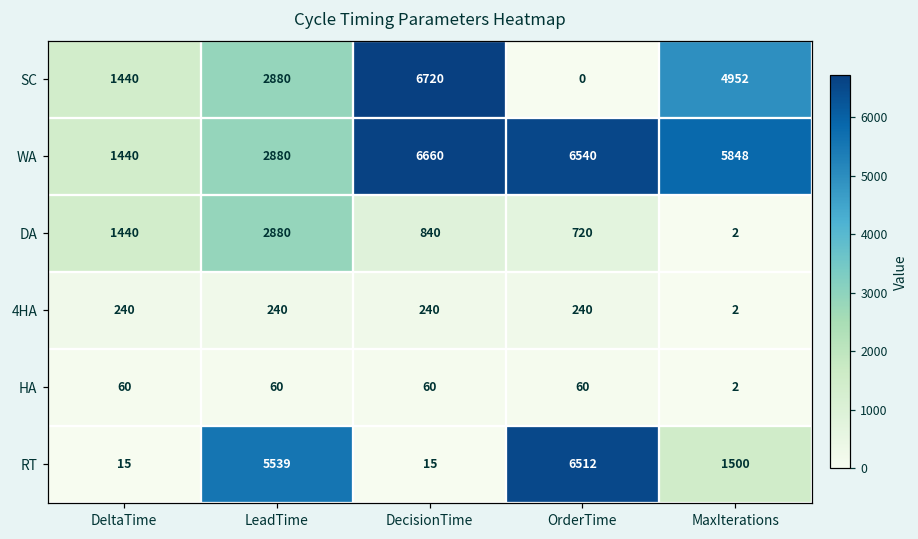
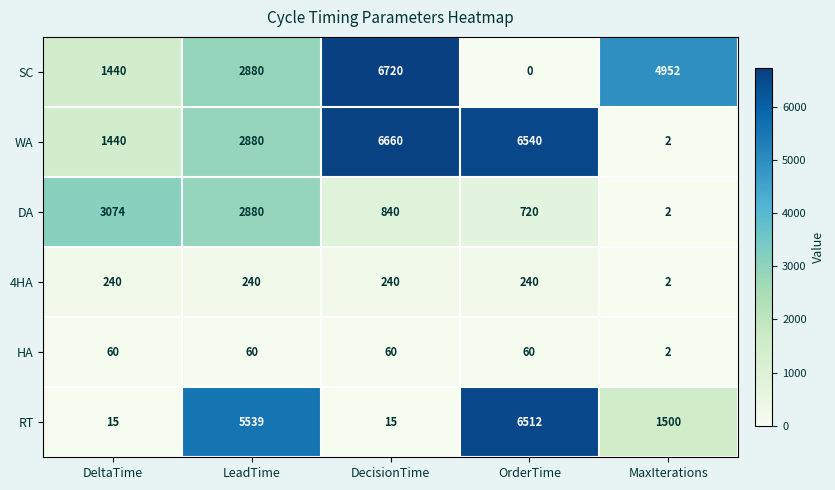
  {
    "SC": {
      "DeltaTime": 1440,
      "LeadTime": 2880,
      "DecisionTime": 6720,
      "OrderTime": 0,
      "MaxIterations": 4952
    },
    "WA": {
      "DeltaTime": 1440,
      "LeadTime": 2880,
      "DecisionTime": 6660,
      "OrderTime": 6540,
-     "MaxIterations": 5848
+     "MaxIterations": 2
    },
    "DA": {
-     "DeltaTime": 1440,
+     "DeltaTime": 3074,
      "LeadTime": 2880,
      "DecisionTime": 840,
      "OrderTime": 720,
      "MaxIterations": 2
    },
    "4HA": {
      "DeltaTime": 240,
      "LeadTime": 240,
      "DecisionTime": 240,
      "OrderTime": 240,
      "MaxIterations": 2
    },
    "HA": {
      "DeltaTime": 60,
      "LeadTime": 60,
      "DecisionTime": 60,
      "OrderTime": 60,
      "MaxIterations": 2
    },
    "RT": {
      "DeltaTime": 15,
      "LeadTime": 5539,
      "DecisionTime": 15,
      "OrderTime": 6512,
      "MaxIterations": 1500
    }
  }
